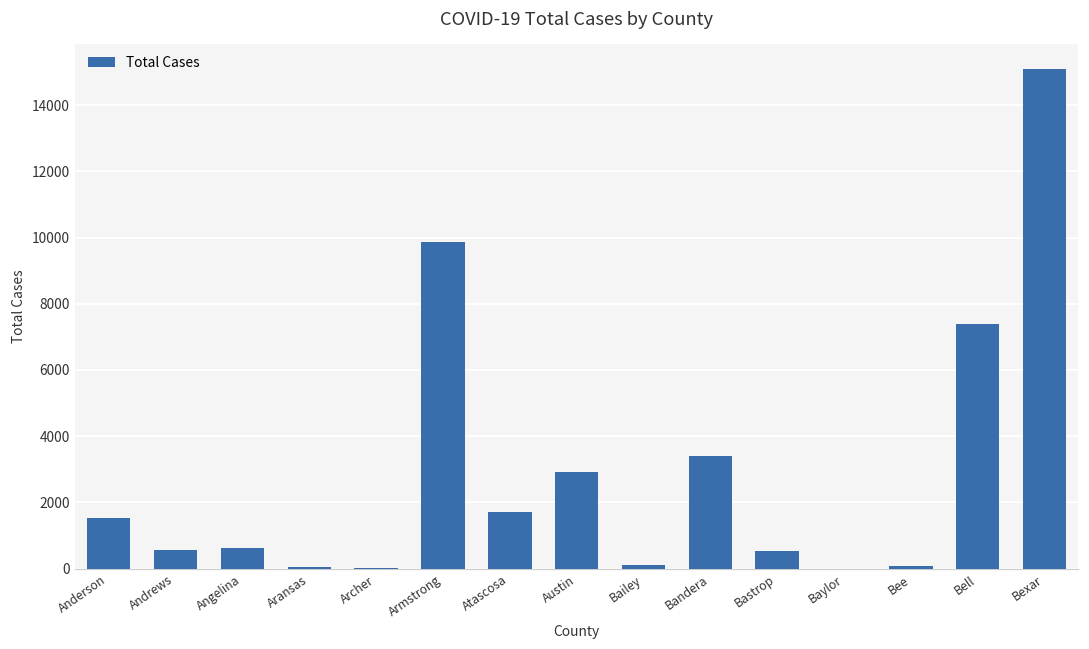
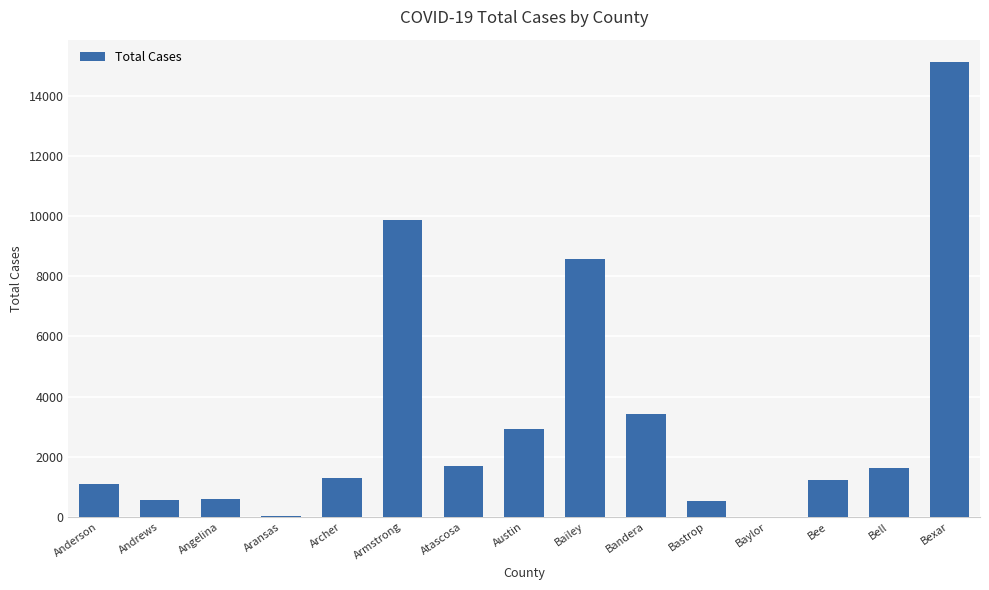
  {
-   "Anderson": 1500,
+   "Anderson": 1100,
    "Andrews": 600,
    "Angelina": 600,
-   "Archer": 0,
+   "Archer": 1300,
    "Armstrong": 9900,
    "Atascosa": 1700,
    "Austin": 2900,
-   "Bailey": 100,
+   "Bailey": 8600,
    "Bandera": 3400,
    "Bastrop": 500,
-   "Bee": 100,
-   "Bell": 7400,
+   "Bee": 1200,
+   "Bell": 1600,
    "Bexar": 15100
  }
